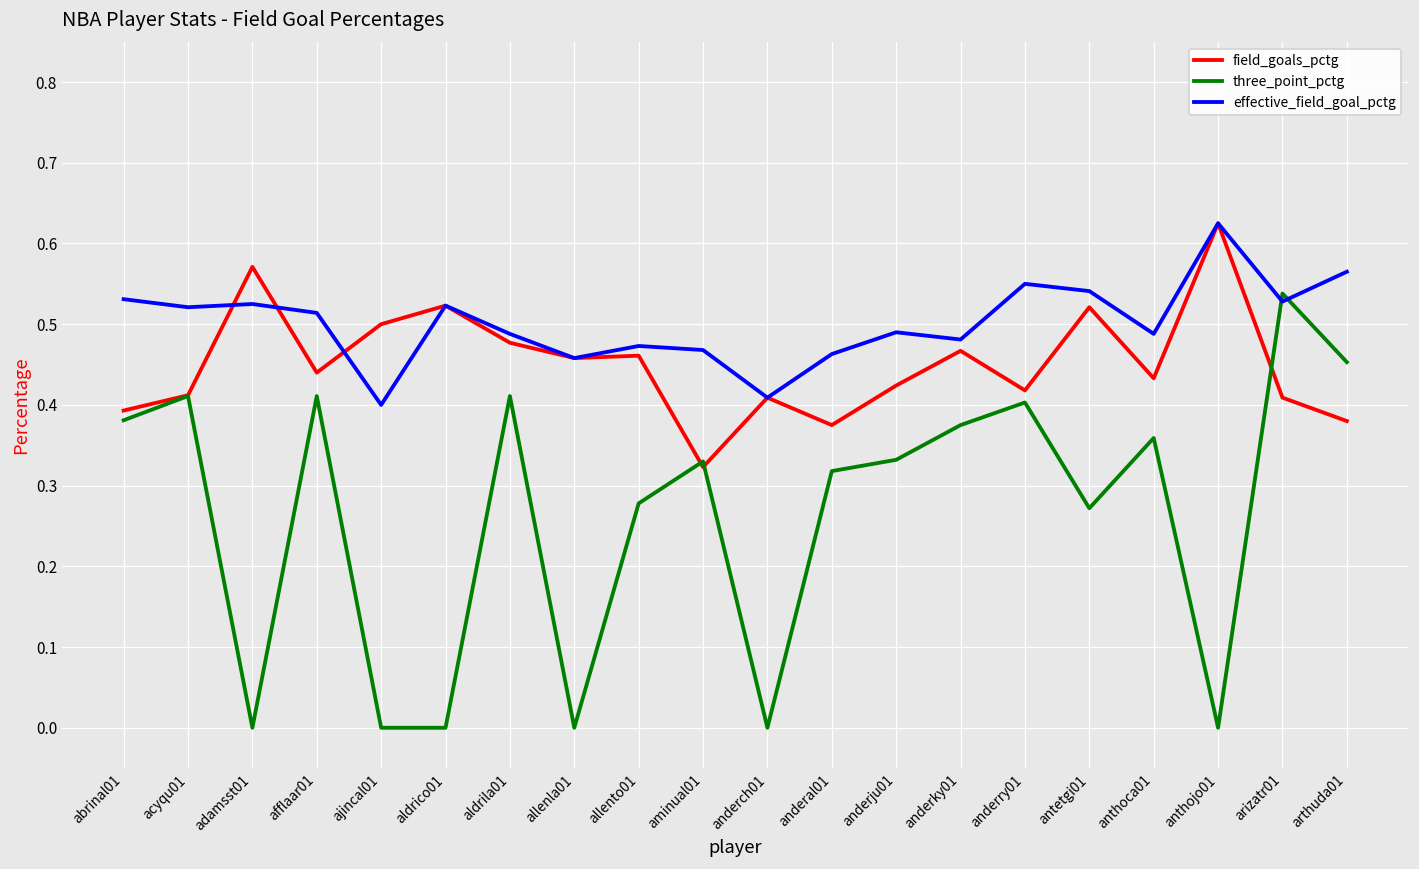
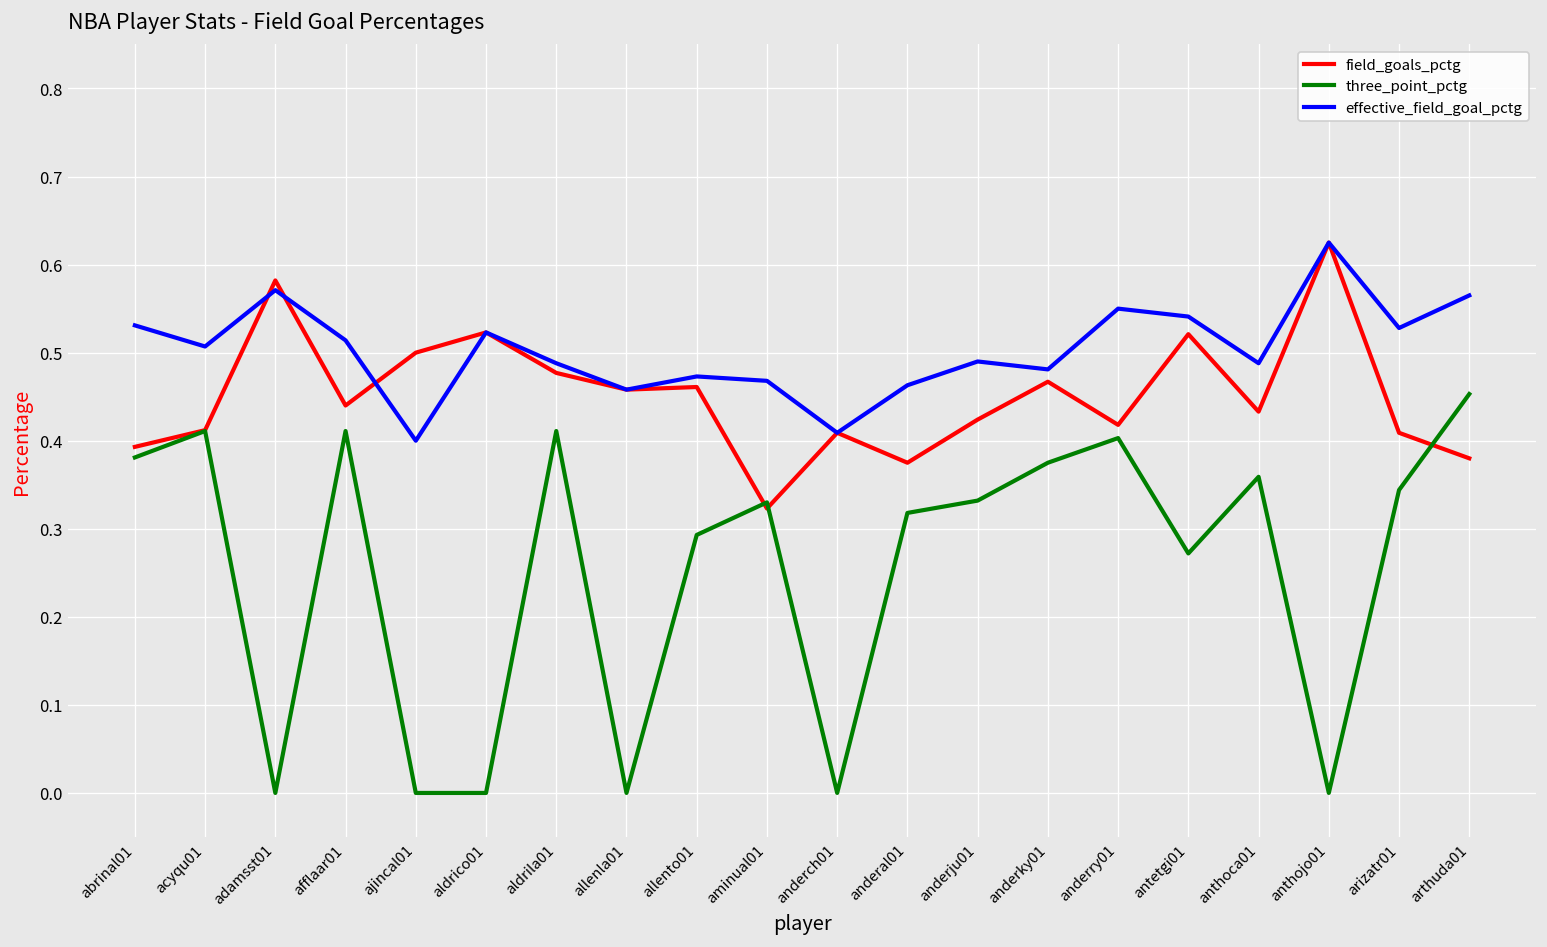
  {
    "field_goals_pctg": {
      "abrinal01": 0.39,
-     "adamsst01": 0.57,
+     "adamsst01": 0.58,
      "afflaar01": 0.44,
      "ajincal01": 0.50,
      "aldrila01": 0.48,
      "allento01": 0.46,
      "aminual01": 0.32,
      "anderal01": 0.38,
      "anderju01": 0.42,
      "anderky01": 0.47,
      "anderry01": 0.42,
      "antetgi01": 0.52,
      "anthoca01": 0.43,
      "arizatr01": 0.41,
      "arthuda01": 0.38
    },
    "three_point_pctg": {
      "abrinal01": 0.38,
      "adamsst01": 0.00,
      "afflaar01": 0.41,
      "ajincal01": 0.00,
      "aldrico01": 0.00,
      "aldrila01": 0.41,
      "allenla01": 0.00,
-     "allento01": 0.28,
+     "allento01": 0.29,
      "aminual01": 0.33,
      "anderch01": 0.00,
      "anderal01": 0.32,
      "anderju01": 0.33,
      "anderky01": 0.38,
      "anderry01": 0.40,
      "antetgi01": 0.27,
      "anthoca01": 0.36,
      "anthojo01": 0.00,
-     "arizatr01": 0.54,
+     "arizatr01": 0.34,
      "arthuda01": 0.45
    },
    "effective_field_goal_pctg": {
      "abrinal01": 0.53,
-     "acyqu01": 0.52,
-     "adamsst01": 0.53,
+     "acyqu01": 0.51,
+     "adamsst01": 0.57,
      "afflaar01": 0.51,
      "ajincal01": 0.40,
      "aldrila01": 0.49,
      "allento01": 0.47,
      "aminual01": 0.47,
      "anderal01": 0.46,
      "anderju01": 0.49,
      "anderky01": 0.48,
      "anderry01": 0.55,
      "antetgi01": 0.54,
      "anthoca01": 0.49,
      "arizatr01": 0.53,
      "arthuda01": 0.57
    }
  }
